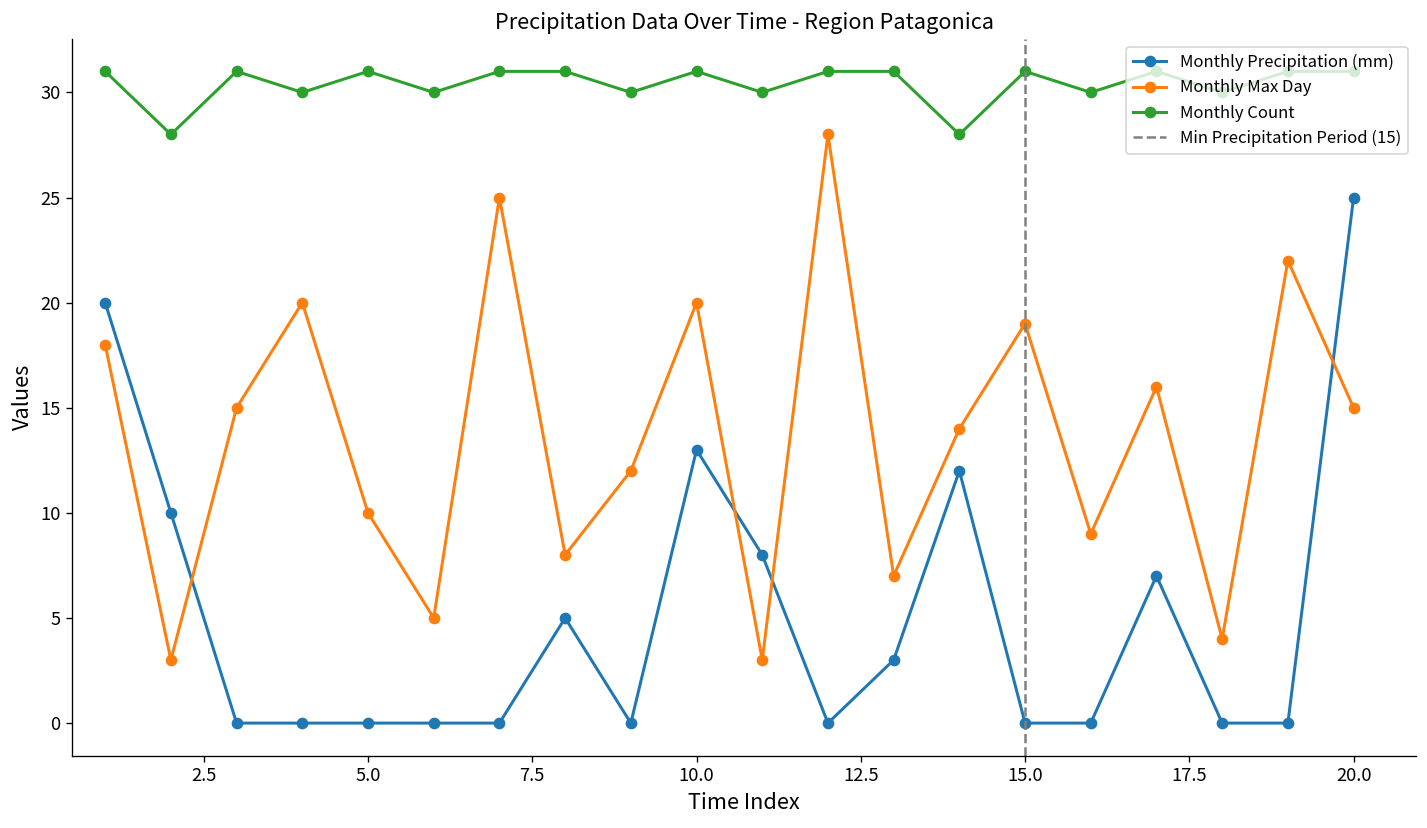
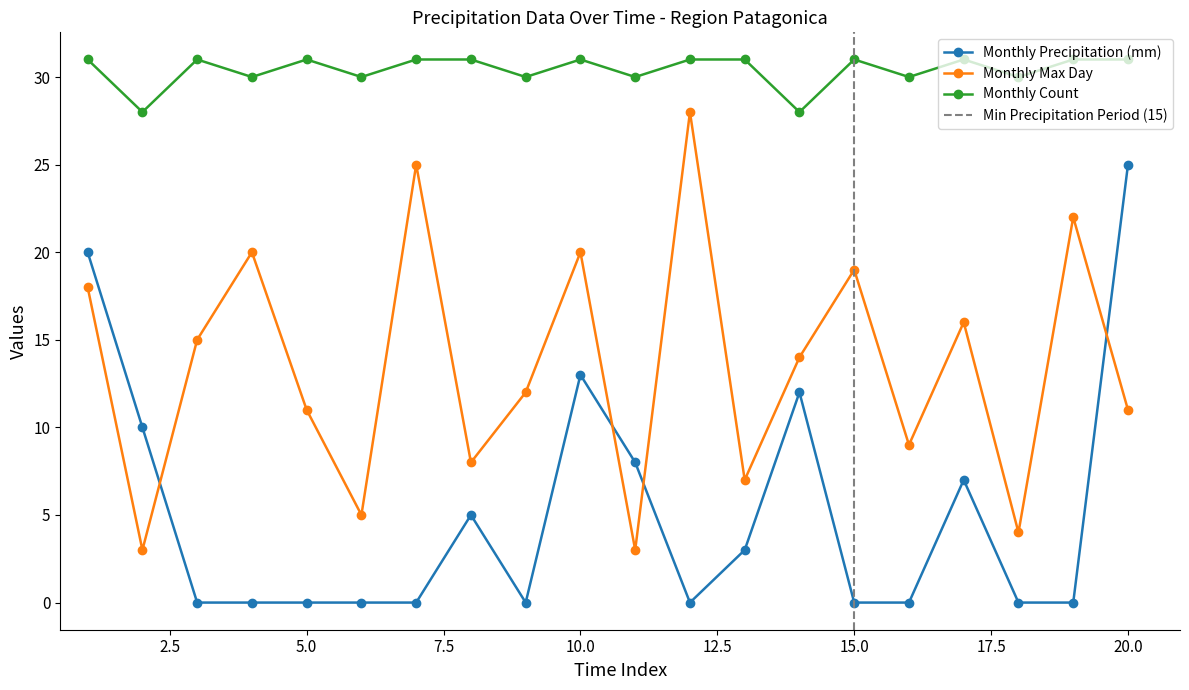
  {
    "Monthly Precipitation (mm)": {
      "5.0": 0,
      "10.0": 13,
      "15.0": 0,
      "20.0": 25
    },
    "Monthly Max Day": {
-     "5.0": 10,
+     "5.0": 11,
      "10.0": 20,
      "15.0": 19,
-     "20.0": 15
+     "20.0": 11
    },
    "Monthly Count": {
      "5.0": 31,
      "10.0": 31,
      "15.0": 31
    }
  }
